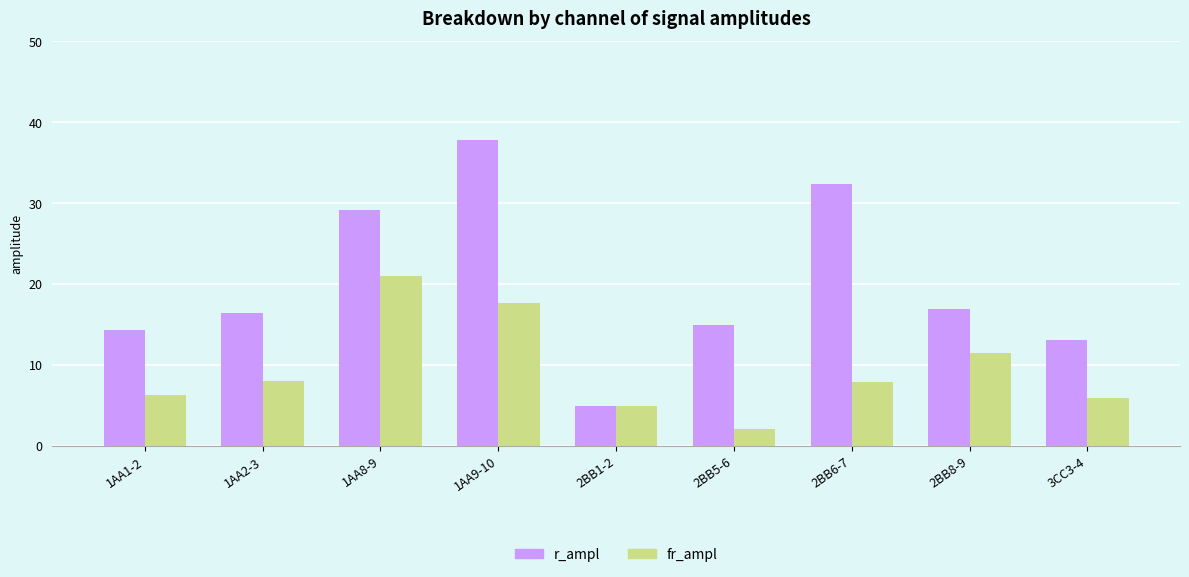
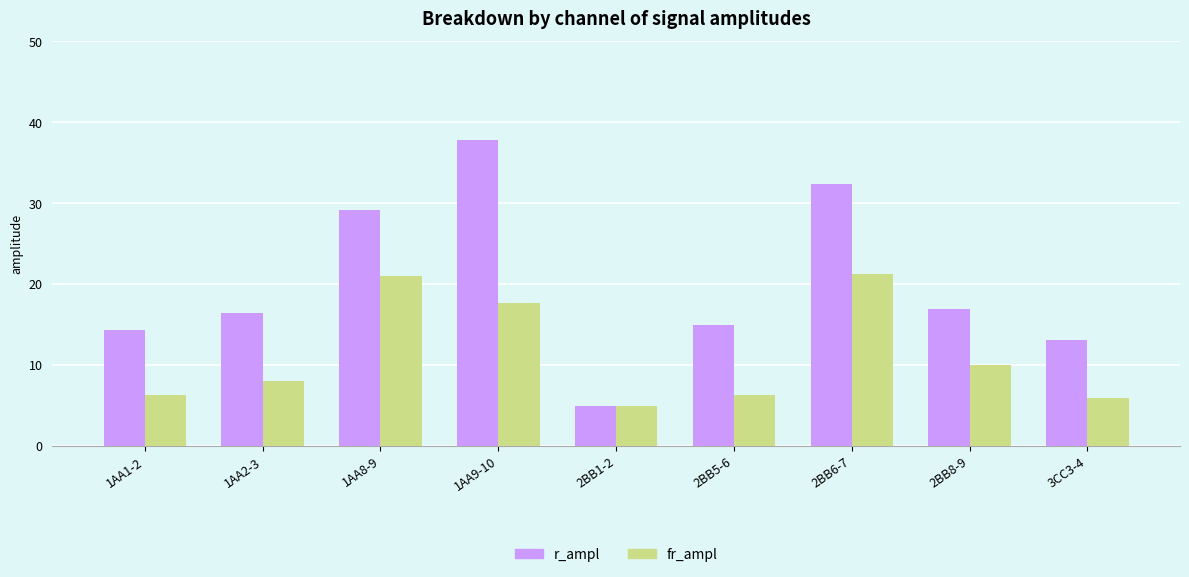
  {
    "r_ampl": {
      "1AA1-2": 14,
      "1AA2-3": 16,
      "1AA8-9": 29,
      "1AA9-10": 38,
      "2BB1-2": 5,
      "2BB5-6": 15,
      "2BB6-7": 32,
      "2BB8-9": 17,
      "3CC3-4": 13
    },
    "fr_ampl": {
      "1AA1-2": 6,
      "1AA2-3": 8,
      "1AA8-9": 21,
      "1AA9-10": 18,
      "2BB1-2": 5,
-     "2BB5-6": 2,
-     "2BB6-7": 8,
-     "2BB8-9": 12,
+     "2BB5-6": 6,
+     "2BB6-7": 21,
+     "2BB8-9": 10,
      "3CC3-4": 6
    }
  }
